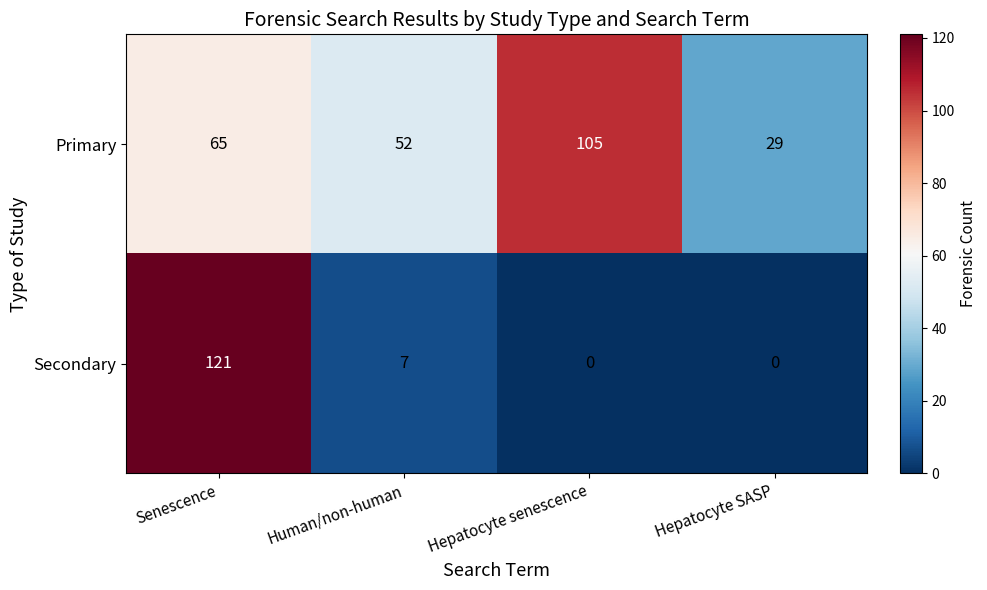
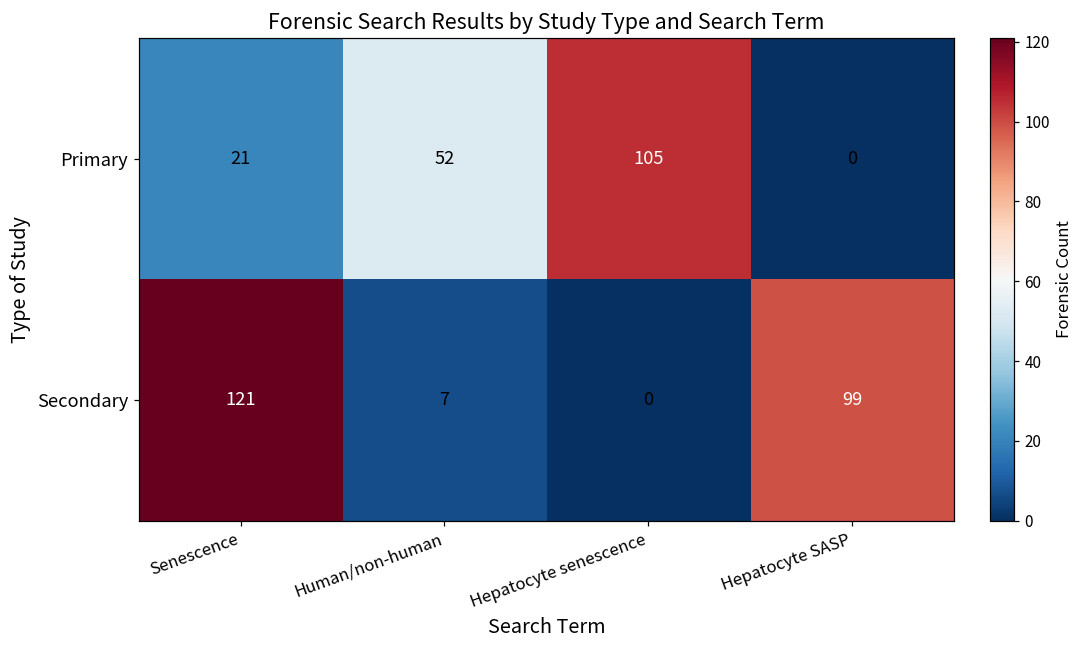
  {
    "Primary": {
-     "Senescence": 65,
+     "Senescence": 21,
      "Human/non-human": 52,
      "Hepatocyte senescence": 105,
-     "Hepatocyte SASP": 29
+     "Hepatocyte SASP": 0
    },
    "Secondary": {
      "Senescence": 121,
      "Human/non-human": 7,
      "Hepatocyte senescence": 0,
-     "Hepatocyte SASP": 0
+     "Hepatocyte SASP": 99
    }
  }
